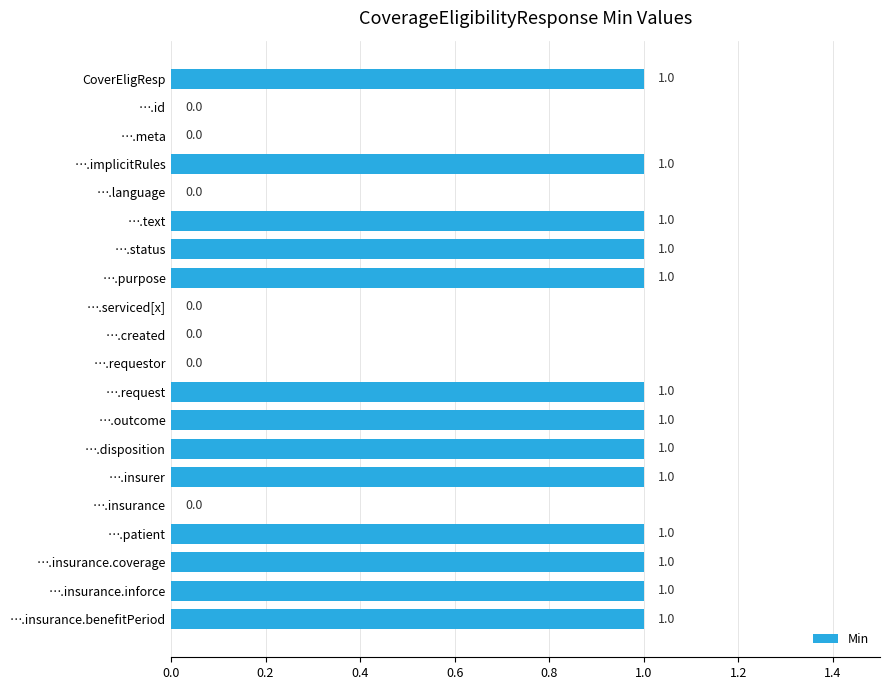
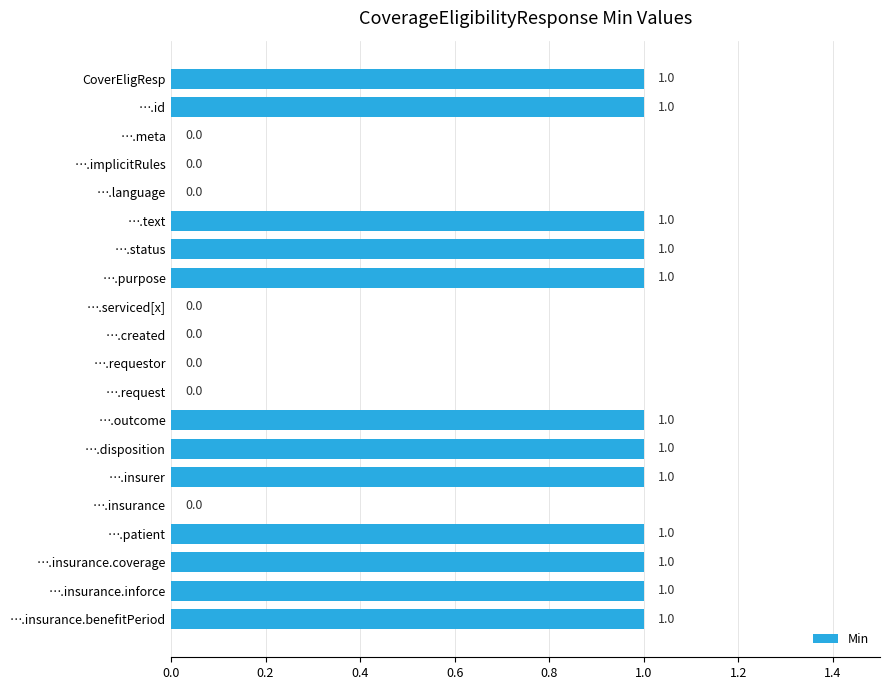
  {
    "CoverEligResp": 1.0,
-   "….id": 0.0,
+   "….id": 1.0,
    "….meta": 0.0,
-   "….implicitRules": 1.0,
+   "….implicitRules": 0.0,
    "….language": 0.0,
    "….text": 1.0,
    "….status": 1.0,
    "….purpose": 1.0,
    "….serviced[x]": 0.0,
    "….created": 0.0,
    "….requestor": 0.0,
-   "….request": 1.0,
+   "….request": 0.0,
    "….outcome": 1.0,
    "….disposition": 1.0,
    "….insurer": 1.0,
    "….insurance": 0.0,
    "….patient": 1.0,
    "….insurance.coverage": 1.0,
    "….insurance.inforce": 1.0,
    "….insurance.benefitPeriod": 1.0
  }
